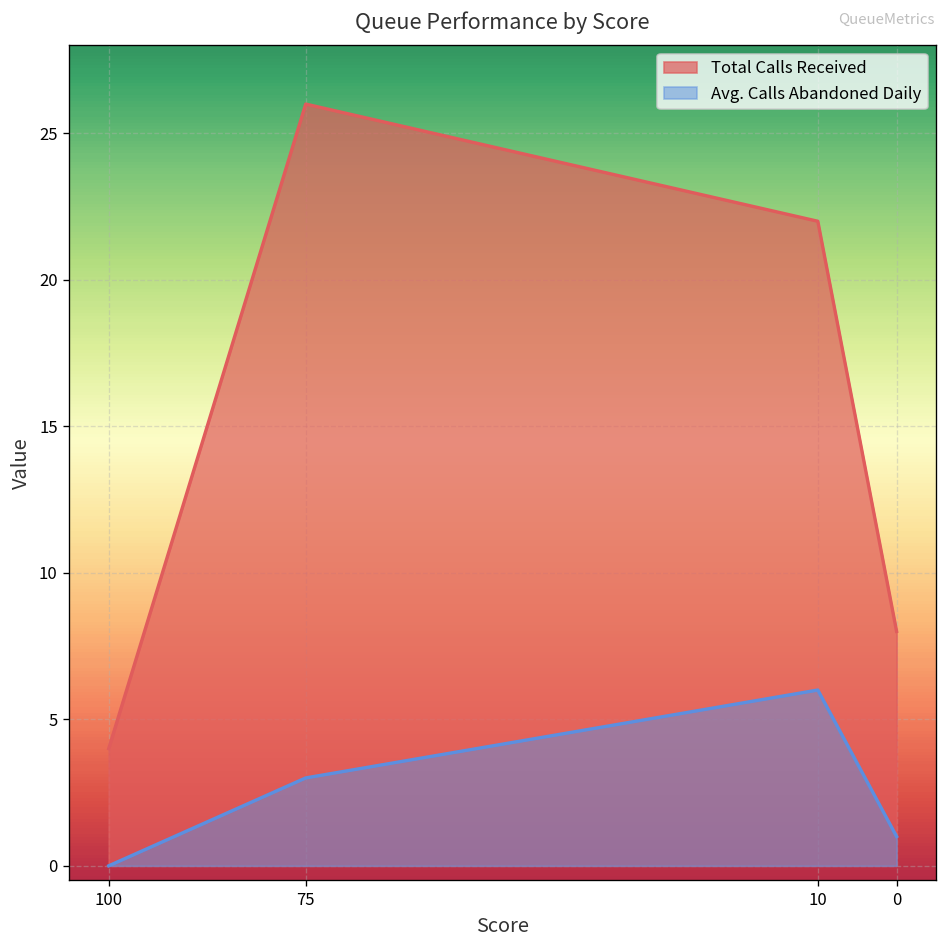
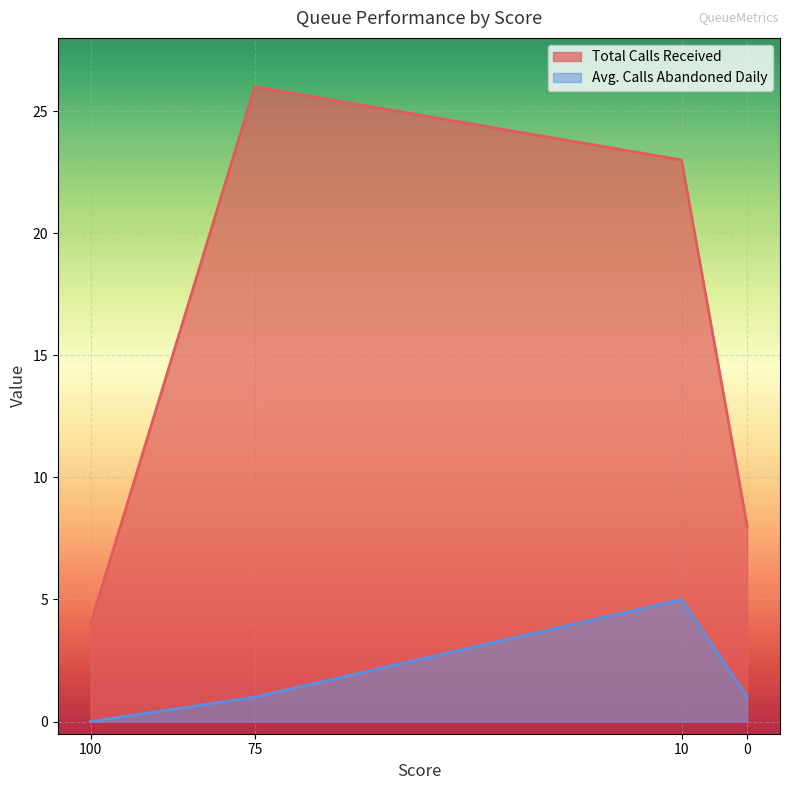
  {
    "Total Calls Received": {
      "100": 4,
      "75": 26,
-     "10": 22,
+     "10": 23,
      "0": 8
    },
    "Avg. Calls Abandoned Daily": {
      "100": 0,
-     "75": 3,
-     "10": 6,
+     "75": 1,
+     "10": 5,
      "0": 1
    }
  }
